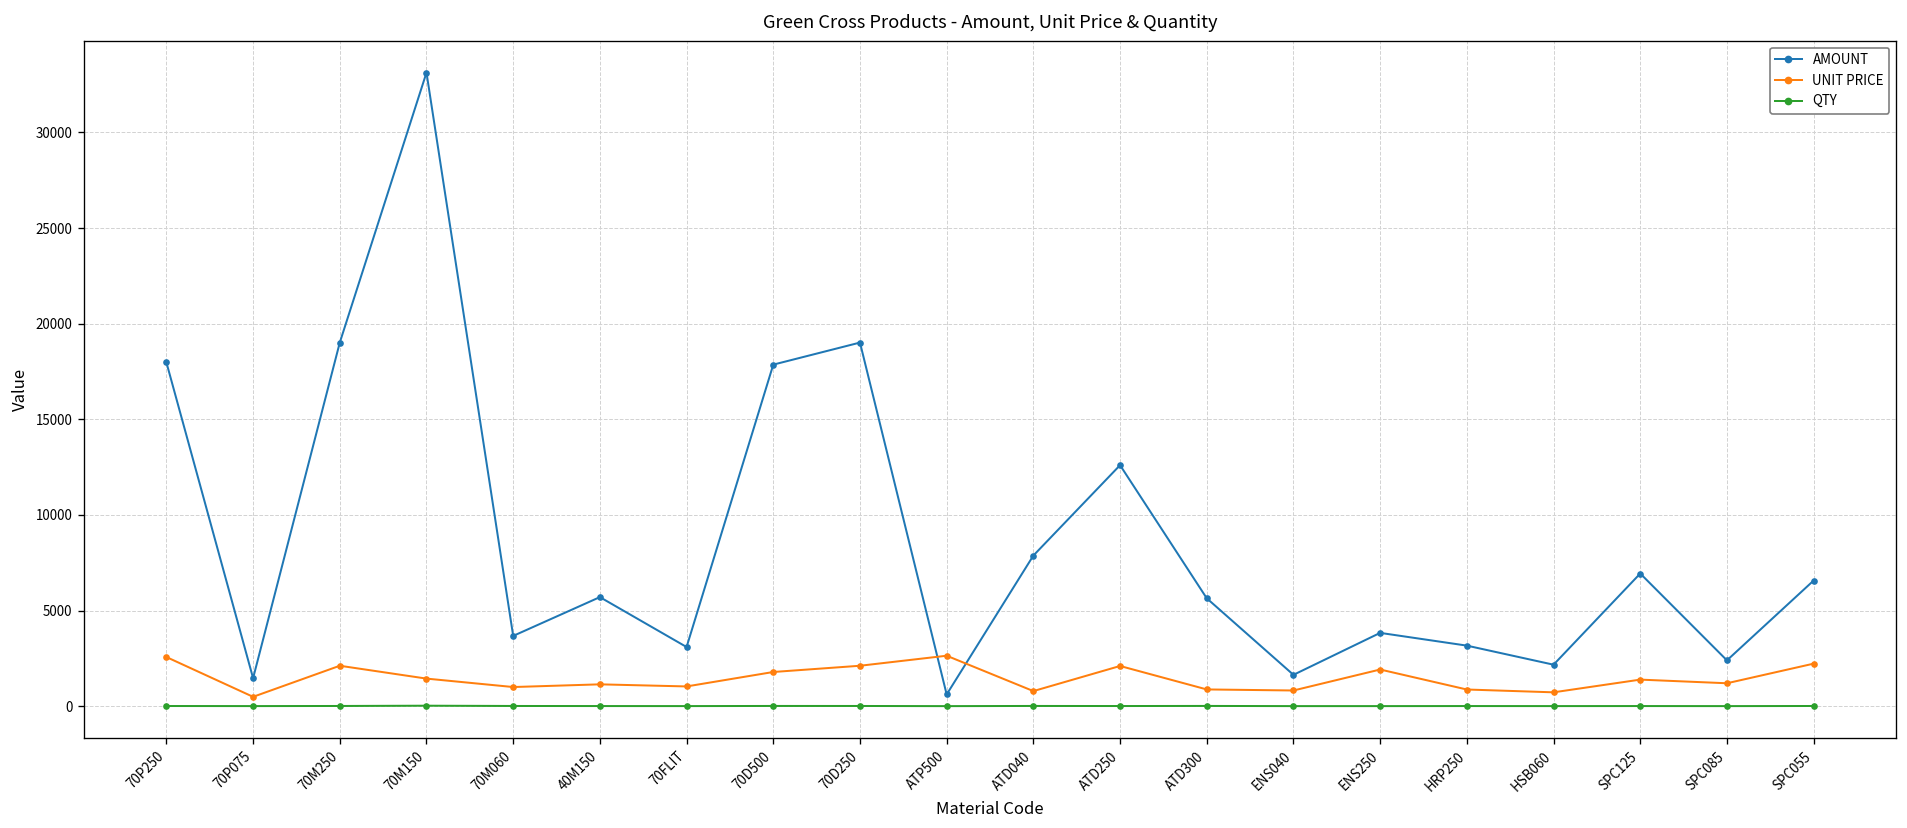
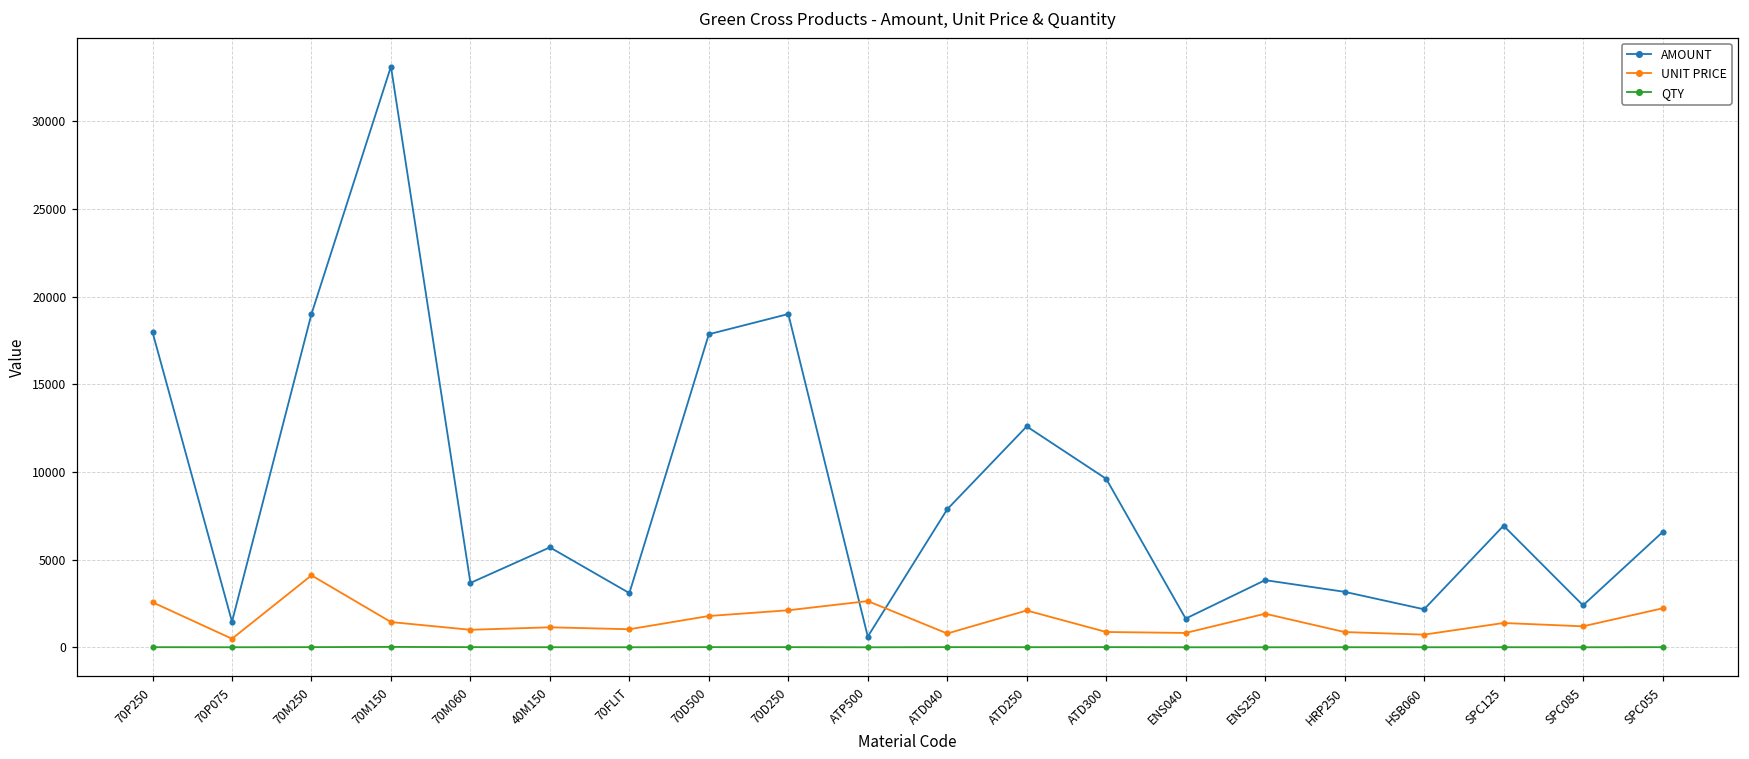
  {
    "AMOUNT": {
      "70P250": 18000,
      "70P075": 1500,
      "70M250": 19000,
      "70M150": 33100,
      "70M060": 3700,
      "40M150": 5700,
      "70FLIT": 3100,
      "70D500": 17900,
      "70D250": 19000,
      "ATP500": 600,
      "ATD040": 7900,
      "ATD250": 12600,
-     "ATD300": 5600,
+     "ATD300": 9600,
      "ENS040": 1600,
      "ENS250": 3800,
      "HRP250": 3200,
      "HSB060": 2200,
      "SPC125": 6900,
      "SPC085": 2400,
      "SPC055": 6600
    },
    "UNIT PRICE": {
      "70P250": 2600,
      "70P075": 500,
-     "70M250": 2100,
+     "70M250": 4100,
      "70M150": 1400,
      "70M060": 1000,
      "40M150": 1100,
      "70FLIT": 1000,
      "70D500": 1800,
      "70D250": 2100,
      "ATP500": 2600,
      "ATD040": 800,
      "ATD250": 2100,
      "ATD300": 900,
      "ENS040": 800,
      "ENS250": 1900,
      "HRP250": 900,
      "HSB060": 700,
      "SPC125": 1400,
      "SPC085": 1200,
      "SPC055": 2200
    },
    "QTY": {
      "70P250": 0,
      "70P075": 0,
      "70M250": 0,
      "70M150": 0,
      "70M060": 0,
      "40M150": 0,
      "70FLIT": 0,
      "70D500": 0,
      "70D250": 0,
      "ATP500": 0,
      "ATD040": 0,
      "ATD250": 0,
      "ATD300": 0,
      "ENS040": 0,
      "ENS250": 0,
      "HRP250": 0,
      "HSB060": 0,
      "SPC125": 0,
      "SPC085": 0,
      "SPC055": 0
    }
  }
